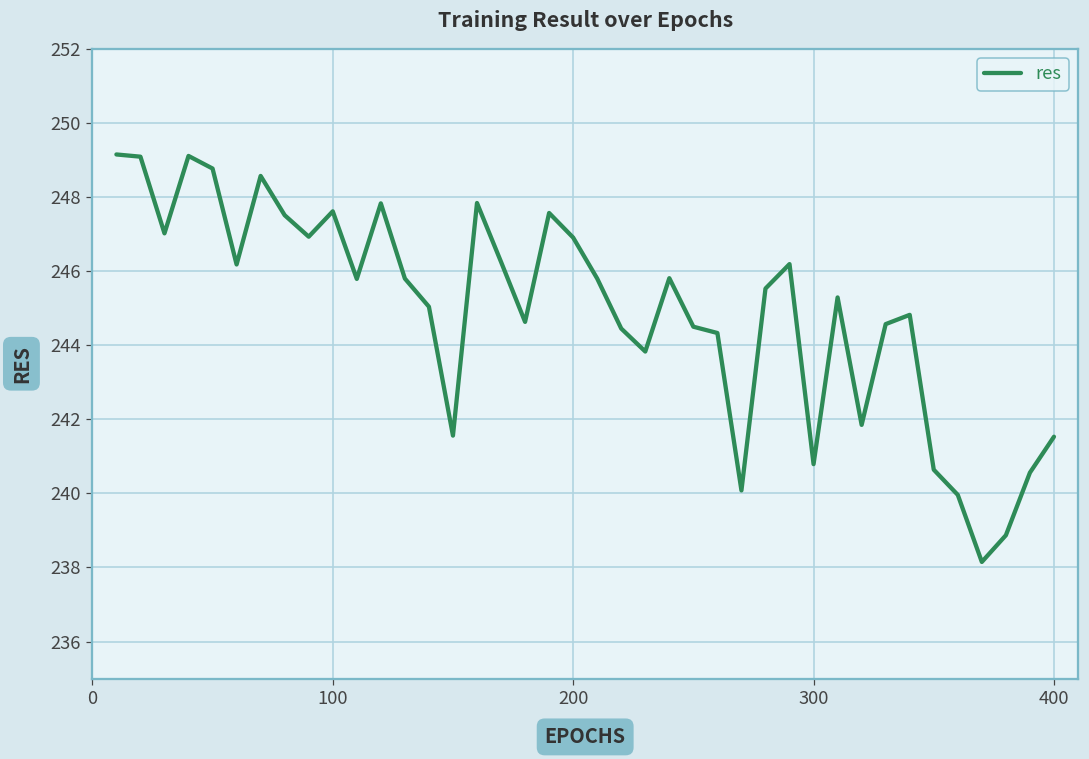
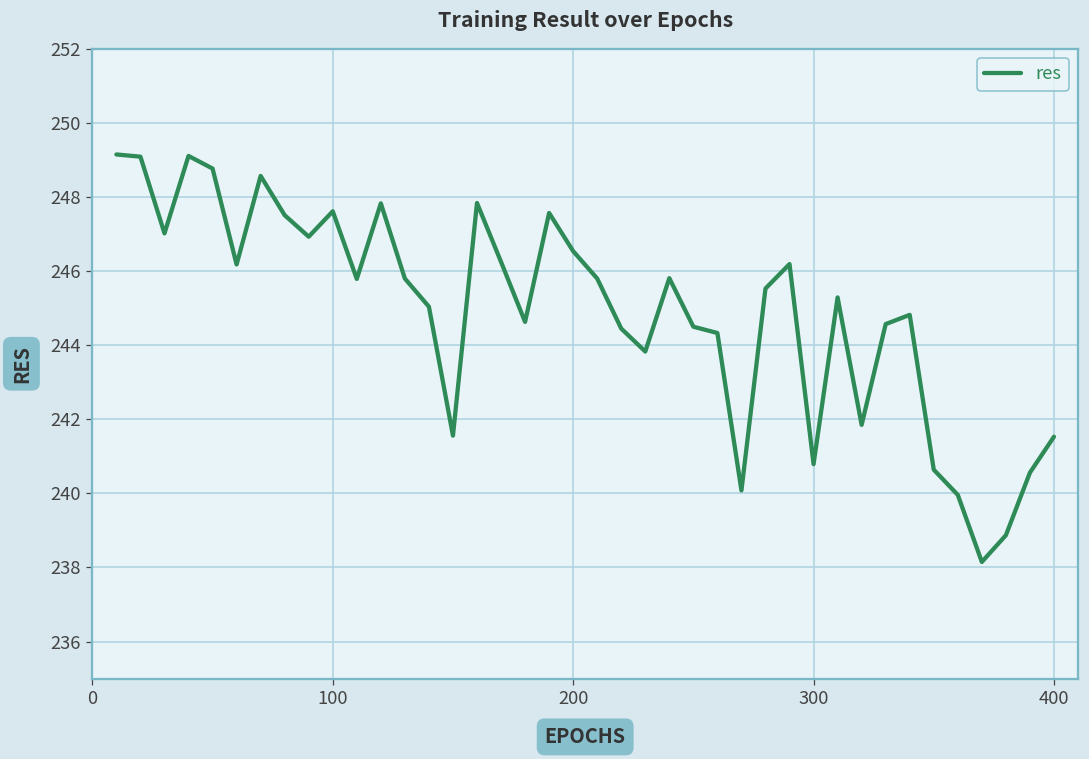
  {
    "100": 247.6,
-   "200": 246.9,
+   "200": 246.5,
    "300": 240.8,
    "400": 241.5
  }
